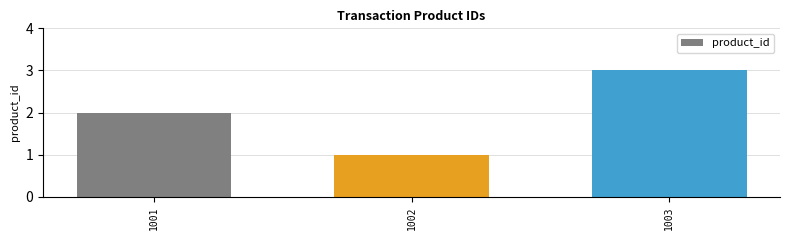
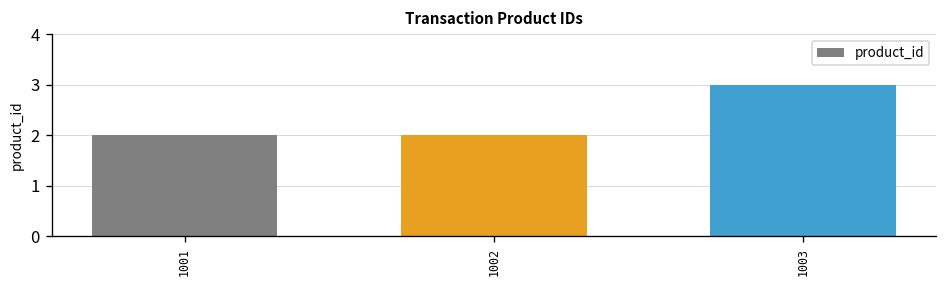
  {
    "1001": 2,
-   "1002": 1,
+   "1002": 2,
    "1003": 3
  }
